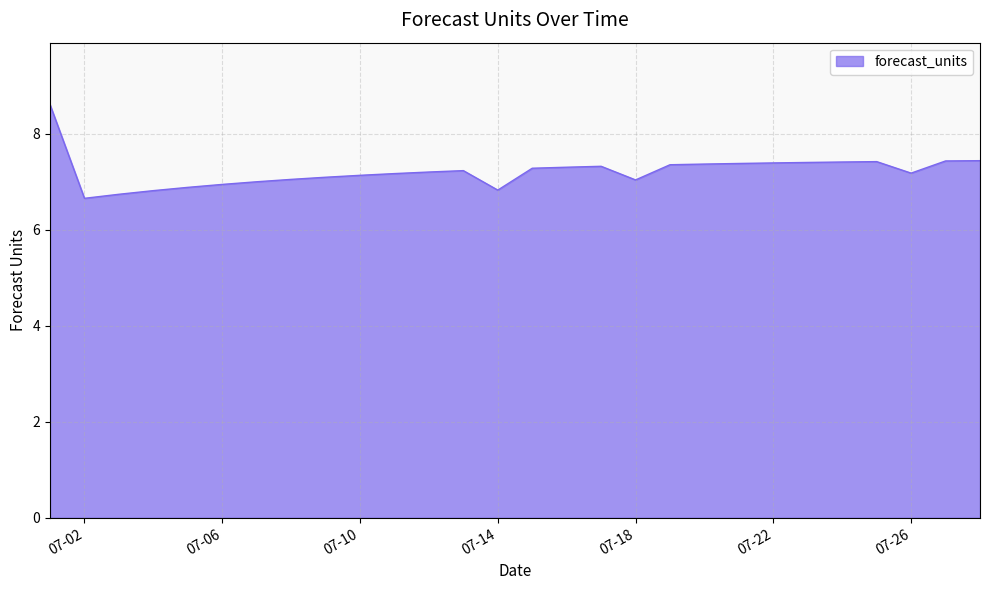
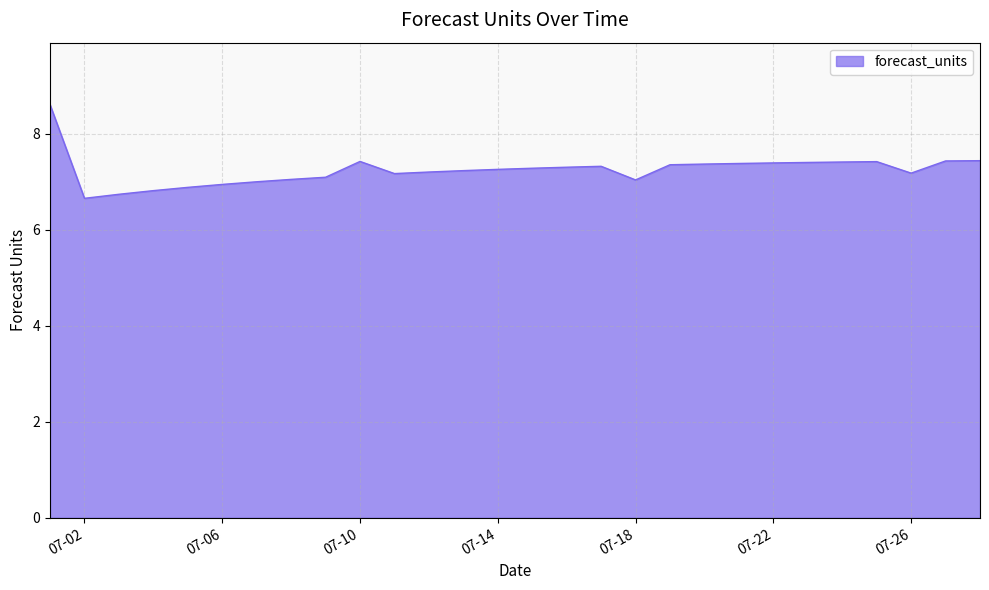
  {
    "07-02": 6.7,
    "07-06": 6.9,
-   "07-10": 7.1,
-   "07-14": 6.8,
+   "07-10": 7.4,
+   "07-14": 7.3,
    "07-18": 7.0,
    "07-22": 7.4,
    "07-26": 7.2
  }
